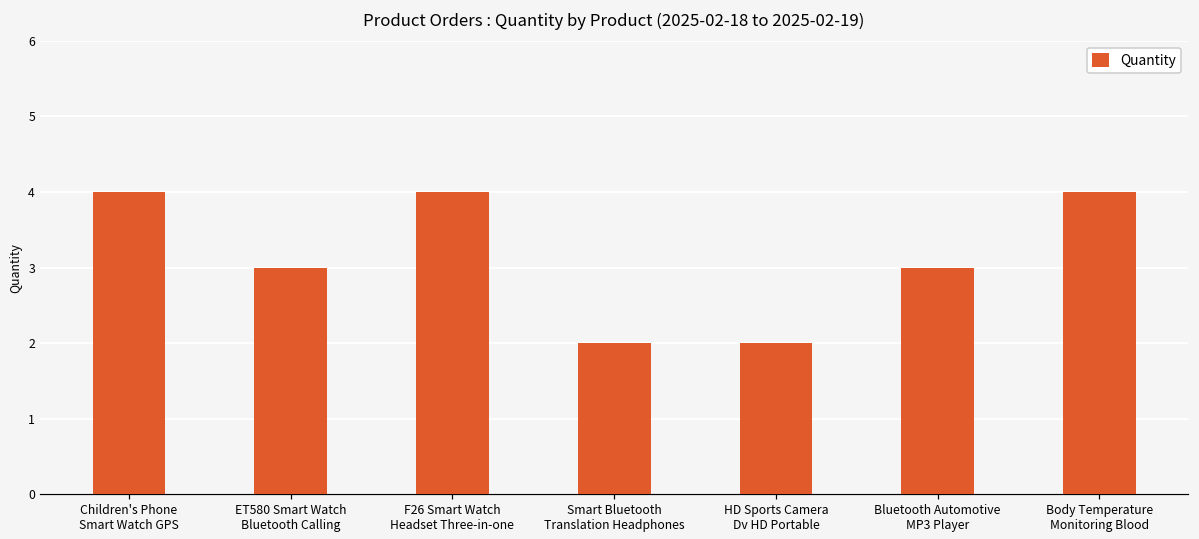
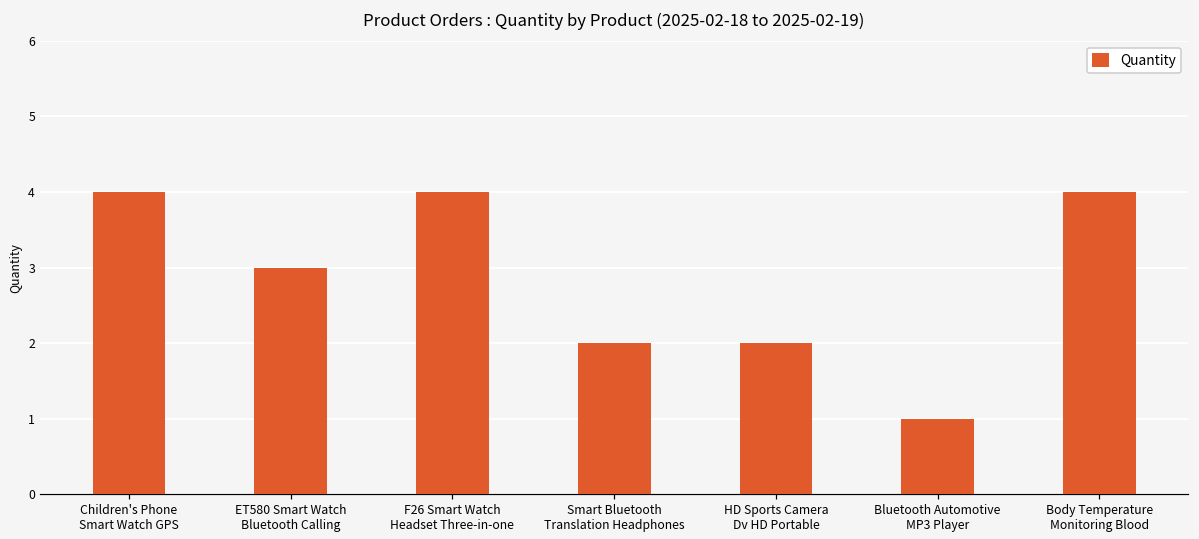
  {
    "Children's Phone Smart Watch GPS": 4,
    "ET580 Smart Watch Bluetooth Calling": 3,
    "F26 Smart Watch Headset Three-in-one": 4,
    "Smart Bluetooth Translation Headphones": 2,
    "HD Sports Camera Dv HD Portable": 2,
-   "Bluetooth Automotive MP3 Player": 3,
+   "Bluetooth Automotive MP3 Player": 1,
    "Body Temperature Monitoring Blood": 4
  }
